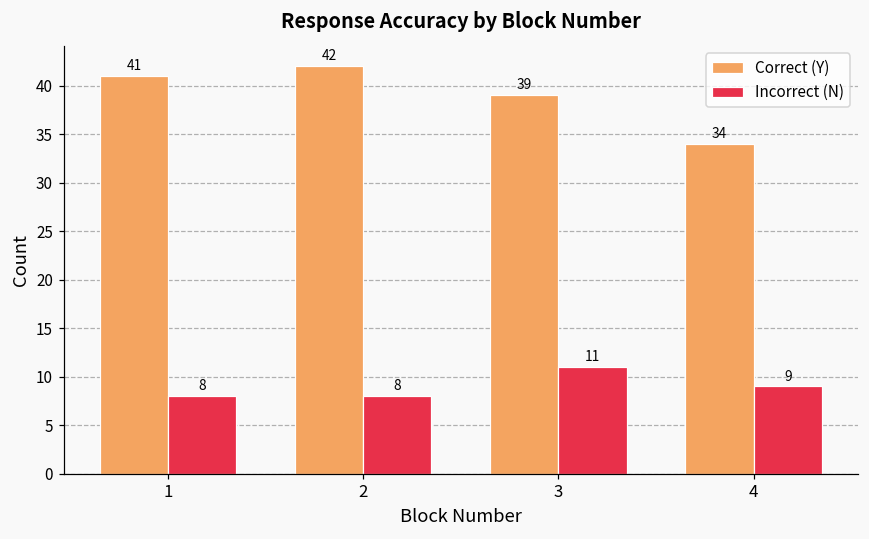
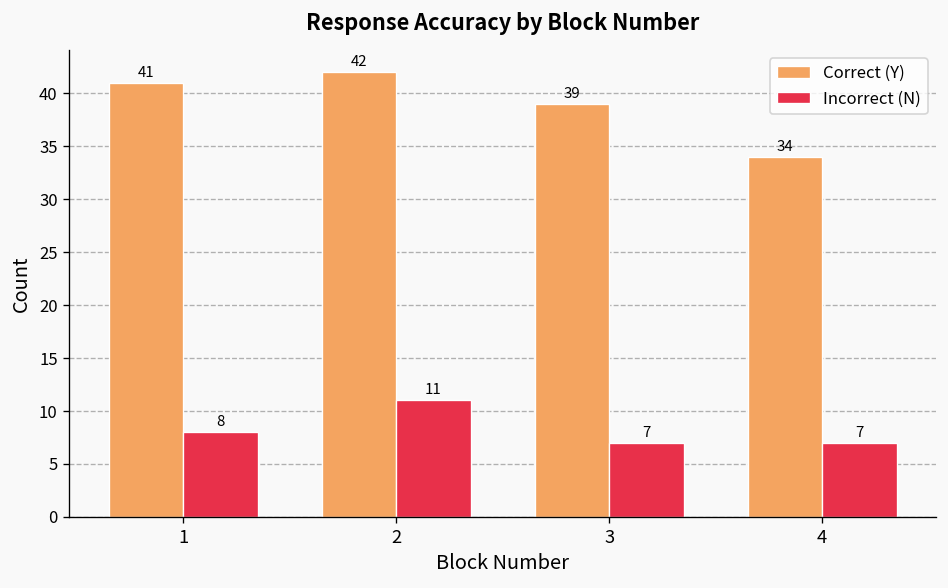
  {
    "Correct (Y)": {
      "1": 41,
      "2": 42,
      "3": 39,
      "4": 34
    },
    "Incorrect (N)": {
      "1": 8,
-     "2": 8,
-     "3": 11,
-     "4": 9
+     "2": 11,
+     "3": 7,
+     "4": 7
    }
  }
